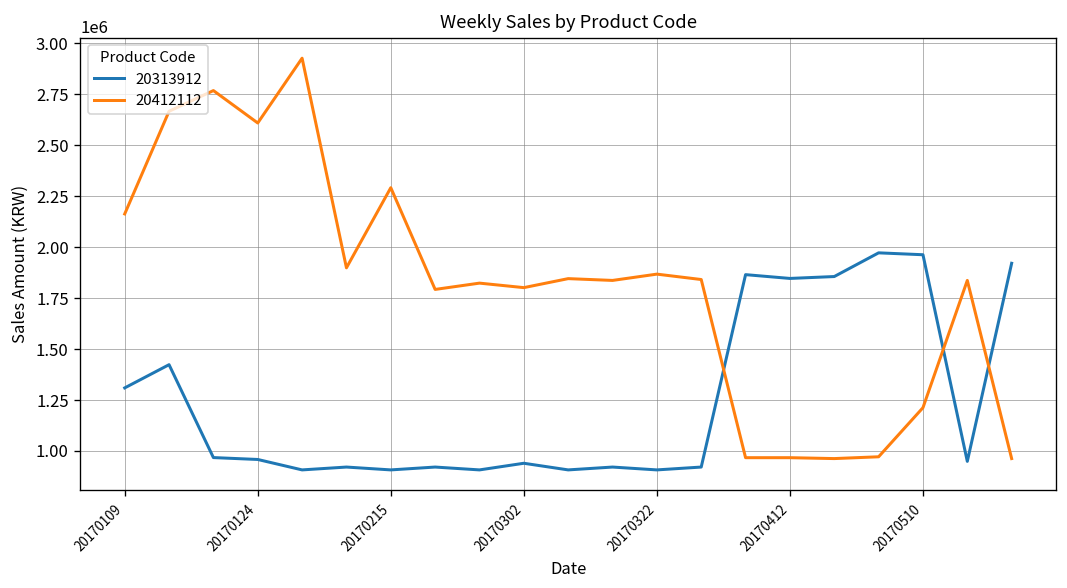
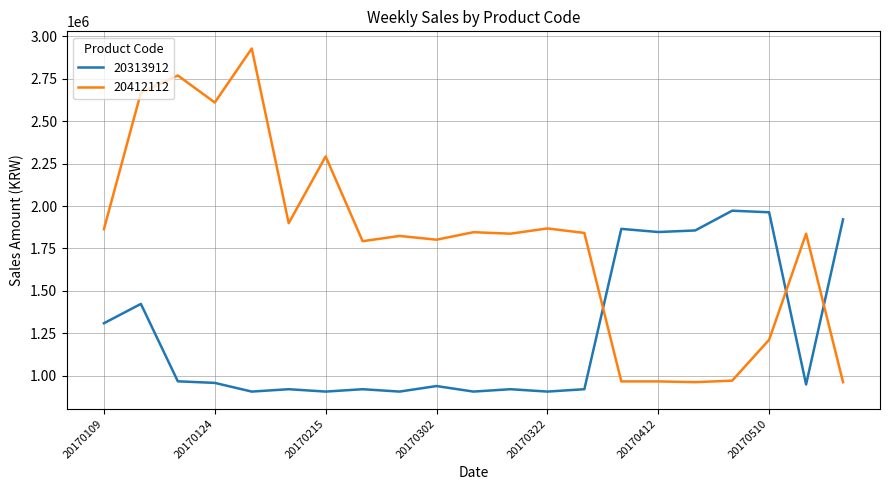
  {
    "20313912": {
      "20170109": 1310000,
      "20170124": 960000,
      "20170215": 910000,
      "20170302": 940000,
      "20170322": 910000,
      "20170412": 1850000,
      "20170510": 1960000
    },
    "20412112": {
-     "20170109": 2160000,
+     "20170109": 1860000,
      "20170124": 2610000,
      "20170215": 2290000,
      "20170302": 1800000,
      "20170322": 1870000,
      "20170412": 970000,
      "20170510": 1210000
    }
  }
